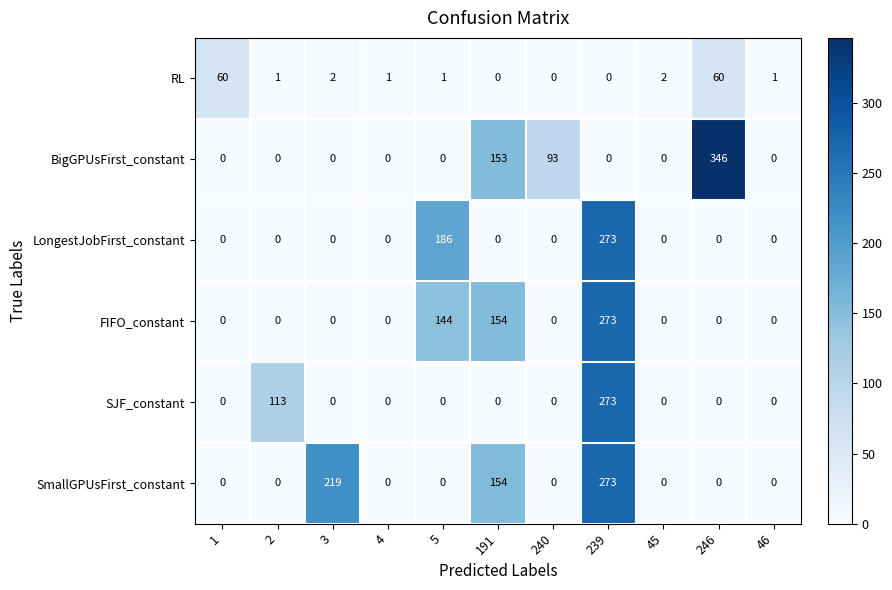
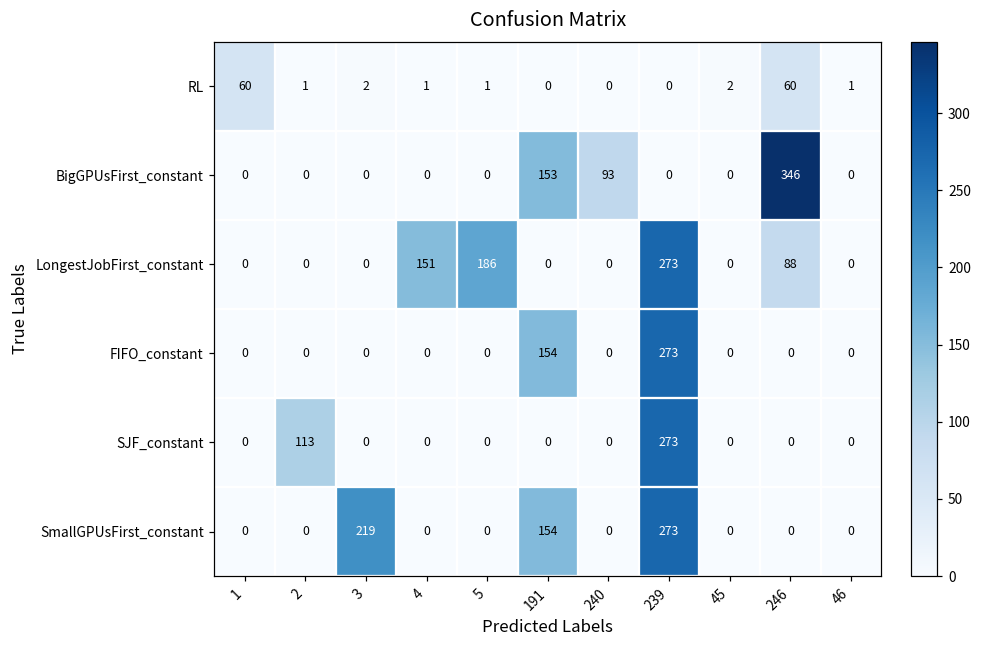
  {
    "RL": {
      "1": 60,
      "2": 1,
      "3": 2,
      "4": 1,
      "5": 1,
      "191": 0,
      "240": 0,
      "239": 0,
      "45": 2,
      "246": 60,
      "46": 1
    },
    "BigGPUsFirst_constant": {
      "1": 0,
      "2": 0,
      "3": 0,
      "4": 0,
      "5": 0,
      "191": 153,
      "240": 93,
      "239": 0,
      "45": 0,
      "246": 346,
      "46": 0
    },
    "LongestJobFirst_constant": {
      "1": 0,
      "2": 0,
      "3": 0,
-     "4": 0,
+     "4": 151,
      "5": 186,
      "191": 0,
      "240": 0,
      "239": 273,
      "45": 0,
-     "246": 0,
+     "246": 88,
      "46": 0
    },
    "FIFO_constant": {
      "1": 0,
      "2": 0,
      "3": 0,
      "4": 0,
-     "5": 144,
+     "5": 0,
      "191": 154,
      "240": 0,
      "239": 273,
      "45": 0,
      "246": 0,
      "46": 0
    },
    "SJF_constant": {
      "1": 0,
      "2": 113,
      "3": 0,
      "4": 0,
      "5": 0,
      "191": 0,
      "240": 0,
      "239": 273,
      "45": 0,
      "246": 0,
      "46": 0
    },
    "SmallGPUsFirst_constant": {
      "1": 0,
      "2": 0,
      "3": 219,
      "4": 0,
      "5": 0,
      "191": 154,
      "240": 0,
      "239": 273,
      "45": 0,
      "246": 0,
      "46": 0
    }
  }
